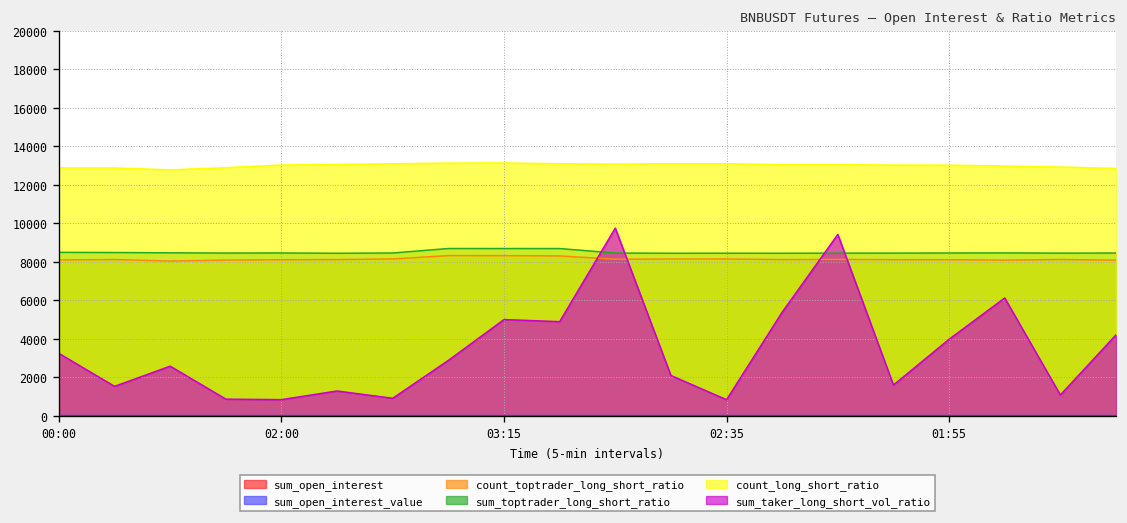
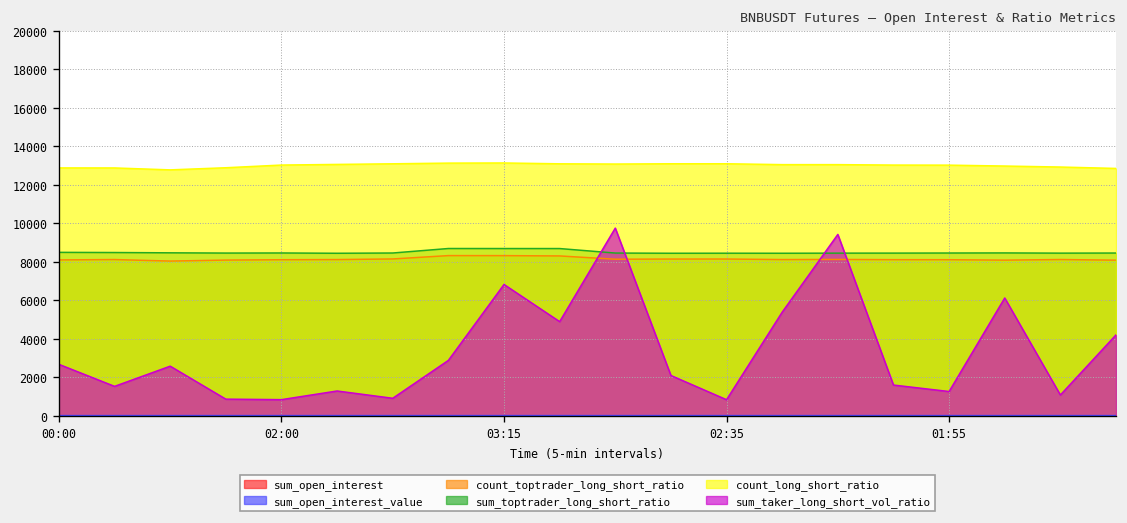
  {
    "sum_open_interest_value": {
      "00:00": 0,
      "02:00": 0,
      "03:15": 0,
      "02:35": 0,
      "01:55": 0
    },
    "count_toptrader_long_short_ratio": {
      "00:00": 8100,
      "02:00": 8100,
      "03:15": 8300,
      "02:35": 8200,
      "01:55": 8100
    },
    "sum_toptrader_long_short_ratio": {
      "00:00": 8500,
      "02:00": 8500,
      "03:15": 8700,
      "02:35": 8500,
      "01:55": 8500
    },
    "count_long_short_ratio": {
      "00:00": 12900,
      "02:00": 13000,
      "03:15": 13100,
      "02:35": 13100,
      "01:55": 13000
    },
    "sum_taker_long_short_vol_ratio": {
-     "00:00": 3300,
+     "00:00": 2700,
      "02:00": 800,
-     "03:15": 5000,
+     "03:15": 6800,
      "02:35": 800,
-     "01:55": 4000
+     "01:55": 1300
    }
  }
